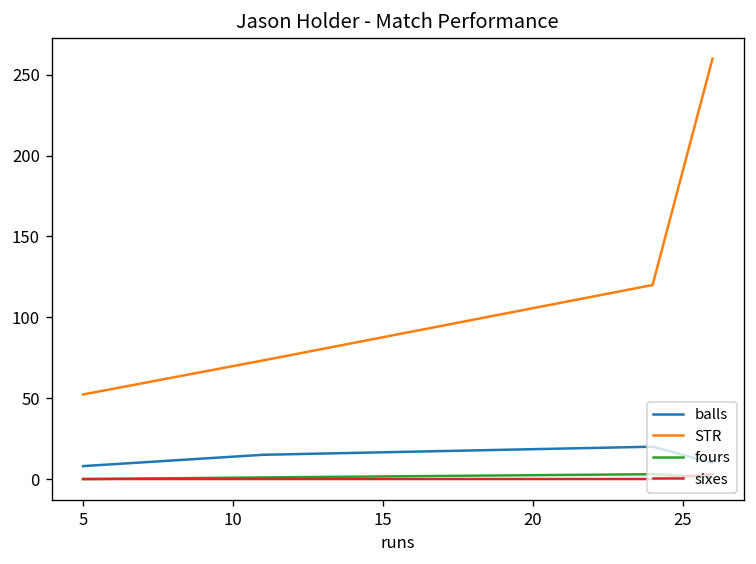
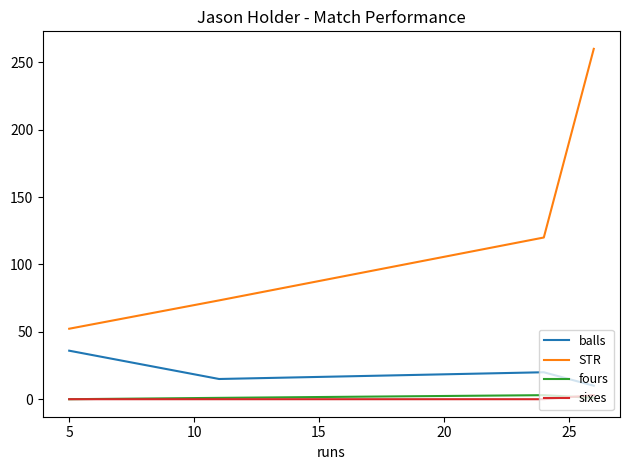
  {
    "balls": {
-     "5": 8
+     "5": 36
    },
    "STR": {
      "5": 52
    }
  }
